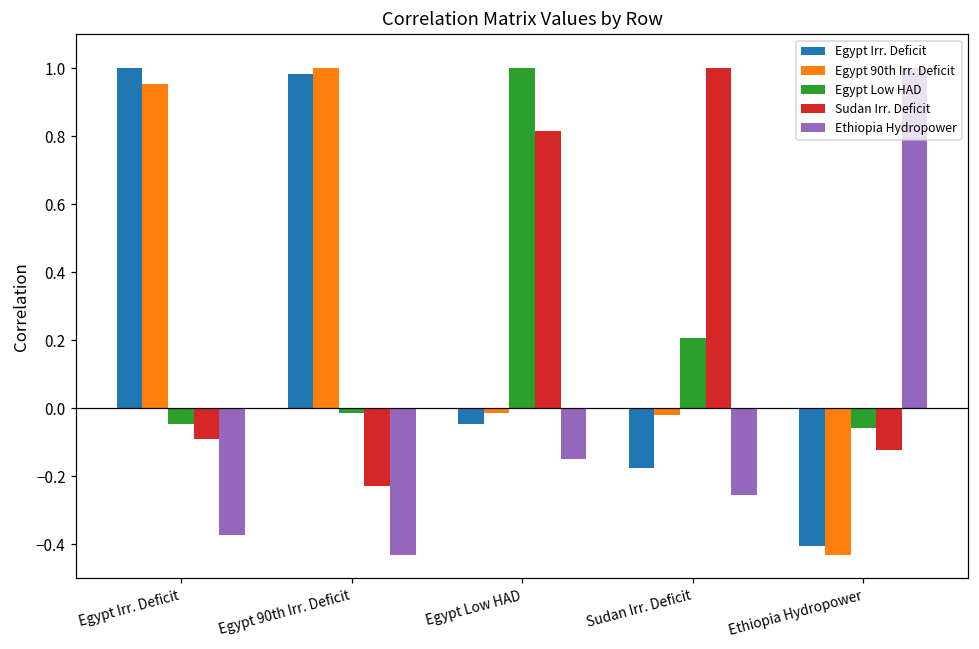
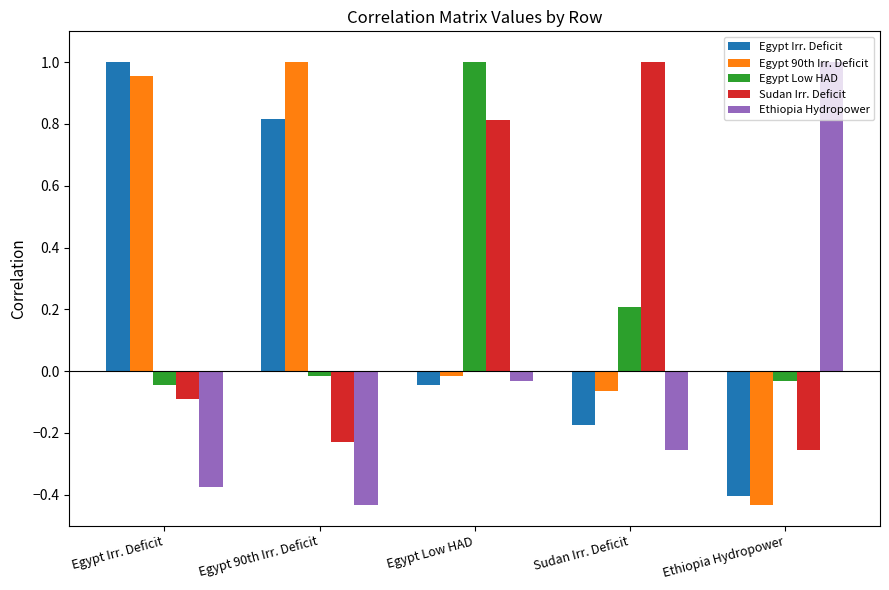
  {
    "Egypt Irr. Deficit": {
      "Egypt Irr. Deficit": 1.00,
-     "Egypt 90th Irr. Deficit": 0.98,
+     "Egypt 90th Irr. Deficit": 0.82,
      "Egypt Low HAD": -0.05,
      "Sudan Irr. Deficit": -0.18,
      "Ethiopia Hydropower": -0.41
    },
    "Egypt 90th Irr. Deficit": {
      "Egypt Irr. Deficit": 0.95,
      "Egypt 90th Irr. Deficit": 1.00,
      "Egypt Low HAD": -0.01,
-     "Sudan Irr. Deficit": -0.02,
+     "Sudan Irr. Deficit": -0.07,
      "Ethiopia Hydropower": -0.43
    },
    "Egypt Low HAD": {
      "Egypt Irr. Deficit": -0.05,
      "Egypt 90th Irr. Deficit": -0.01,
      "Egypt Low HAD": 1.00,
      "Sudan Irr. Deficit": 0.21,
-     "Ethiopia Hydropower": -0.06
+     "Ethiopia Hydropower": -0.03
    },
    "Sudan Irr. Deficit": {
      "Egypt Irr. Deficit": -0.09,
      "Egypt 90th Irr. Deficit": -0.23,
      "Egypt Low HAD": 0.81,
      "Sudan Irr. Deficit": 1.00,
-     "Ethiopia Hydropower": -0.12
+     "Ethiopia Hydropower": -0.26
    },
    "Ethiopia Hydropower": {
      "Egypt Irr. Deficit": -0.37,
      "Egypt 90th Irr. Deficit": -0.43,
-     "Egypt Low HAD": -0.15,
+     "Egypt Low HAD": -0.03,
      "Sudan Irr. Deficit": -0.26
    }
  }
